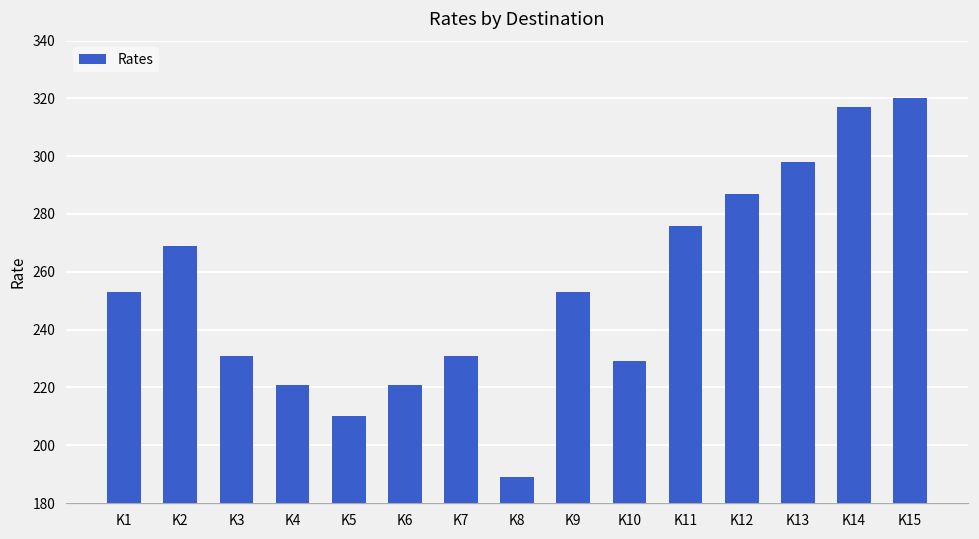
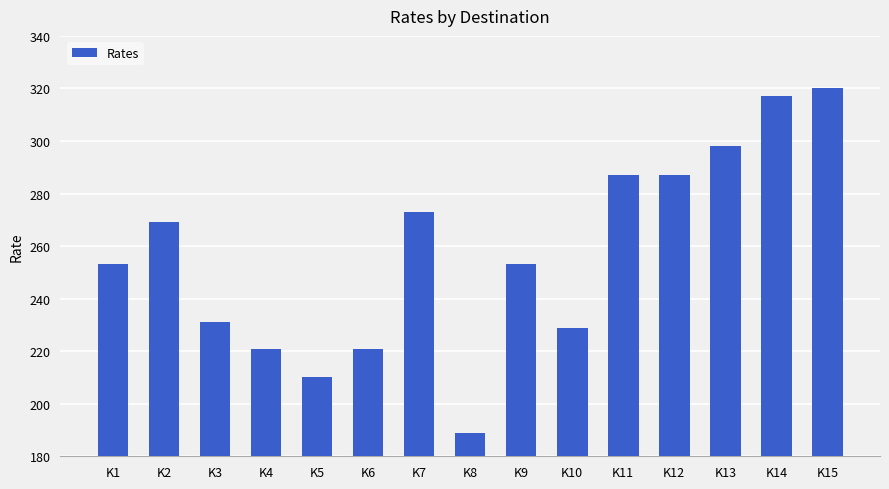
  {
    "K1": 253,
    "K2": 269,
    "K3": 231,
    "K4": 221,
    "K5": 210,
    "K6": 221,
-   "K7": 231,
+   "K7": 273,
    "K8": 189,
    "K9": 253,
    "K10": 229,
-   "K11": 276,
+   "K11": 287,
    "K12": 287,
    "K13": 298,
    "K14": 317,
    "K15": 320
  }
